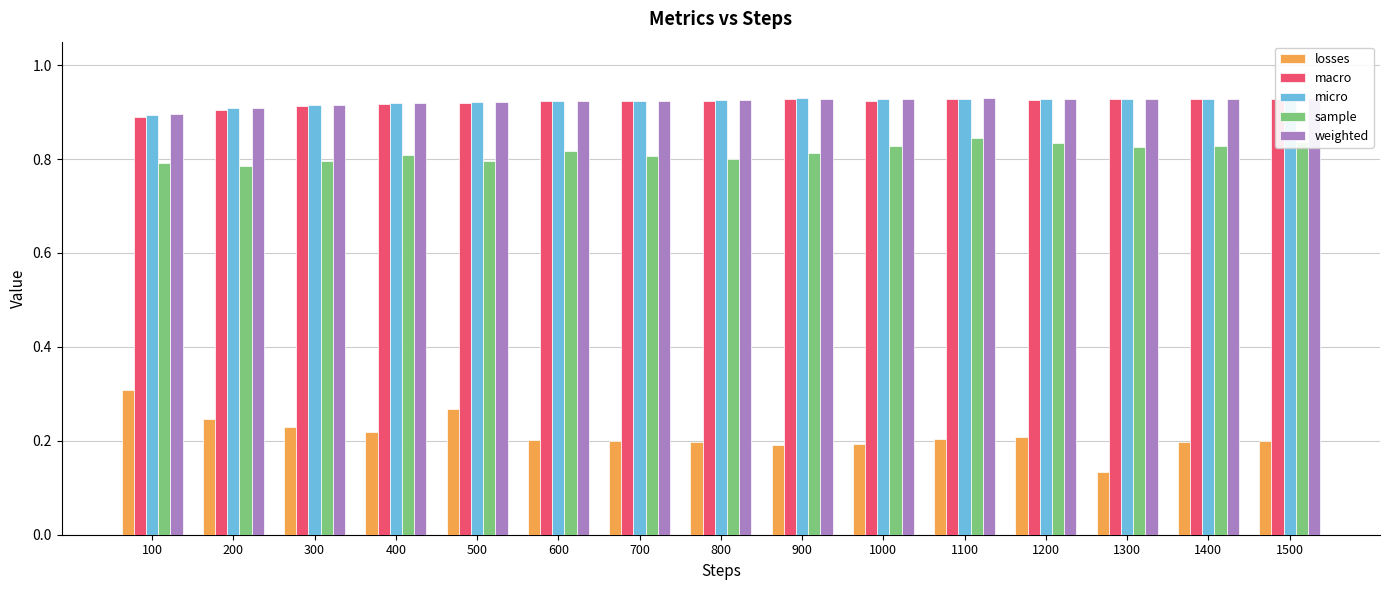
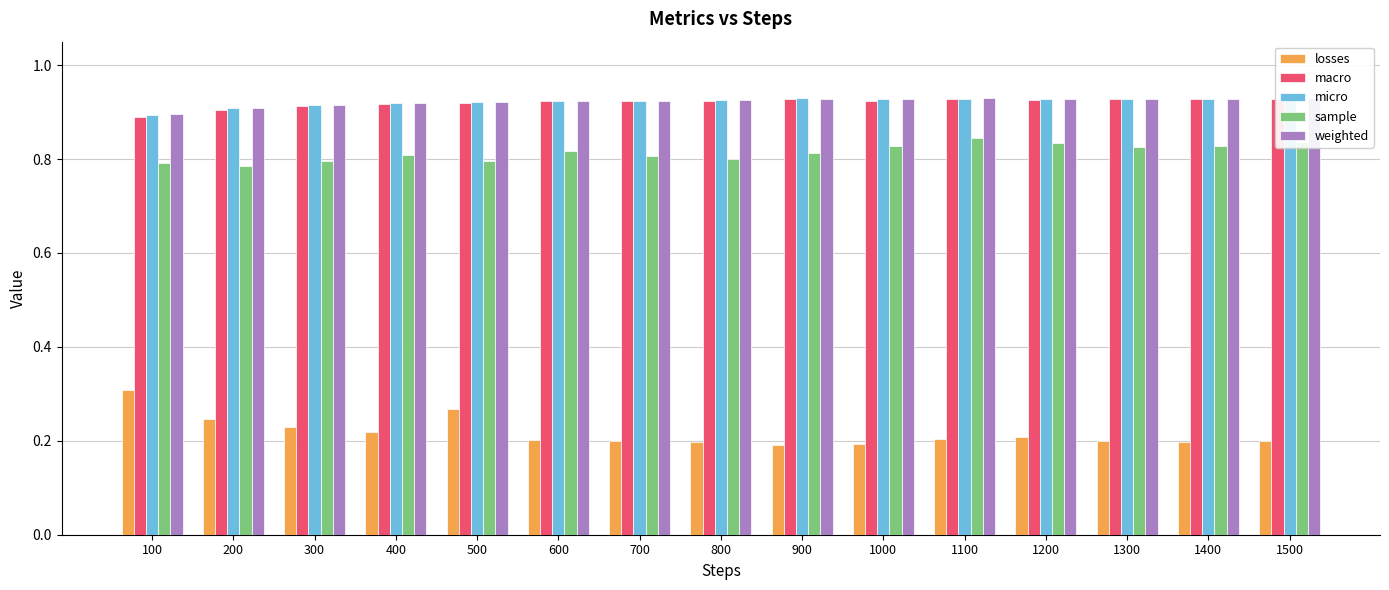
  {
    "losses": {
      "100": 0.31,
      "200": 0.25,
      "300": 0.23,
      "400": 0.22,
      "500": 0.27,
      "600": 0.20,
      "700": 0.20,
      "800": 0.20,
      "900": 0.19,
      "1000": 0.19,
      "1100": 0.20,
      "1200": 0.21,
-     "1300": 0.13,
+     "1300": 0.20,
      "1400": 0.20,
      "1500": 0.20
    },
    "macro": {
      "100": 0.89,
      "200": 0.90,
      "300": 0.91,
      "400": 0.92,
      "500": 0.92,
      "600": 0.92,
      "700": 0.92,
      "800": 0.92,
      "900": 0.93,
      "1000": 0.92,
      "1100": 0.93,
      "1200": 0.93,
      "1300": 0.93,
      "1400": 0.93
    },
    "micro": {
      "100": 0.89,
      "200": 0.91,
      "300": 0.92,
      "400": 0.92,
      "500": 0.92,
      "600": 0.92,
      "700": 0.92,
      "800": 0.93,
      "900": 0.93,
      "1000": 0.93,
      "1100": 0.93,
      "1200": 0.93,
      "1300": 0.93,
      "1400": 0.93
    },
    "sample": {
      "100": 0.79,
      "200": 0.78,
      "300": 0.79,
      "400": 0.81,
      "500": 0.79,
      "600": 0.82,
      "700": 0.81,
      "800": 0.80,
      "900": 0.81,
      "1000": 0.83,
      "1100": 0.85,
      "1200": 0.83,
      "1300": 0.83,
      "1400": 0.83
    },
    "weighted": {
      "100": 0.89,
      "200": 0.91,
      "300": 0.92,
      "400": 0.92,
      "500": 0.92,
      "600": 0.92,
      "700": 0.92,
      "800": 0.93,
      "900": 0.93,
      "1000": 0.93,
      "1100": 0.93,
      "1200": 0.93,
      "1300": 0.93,
      "1400": 0.93
    }
  }
